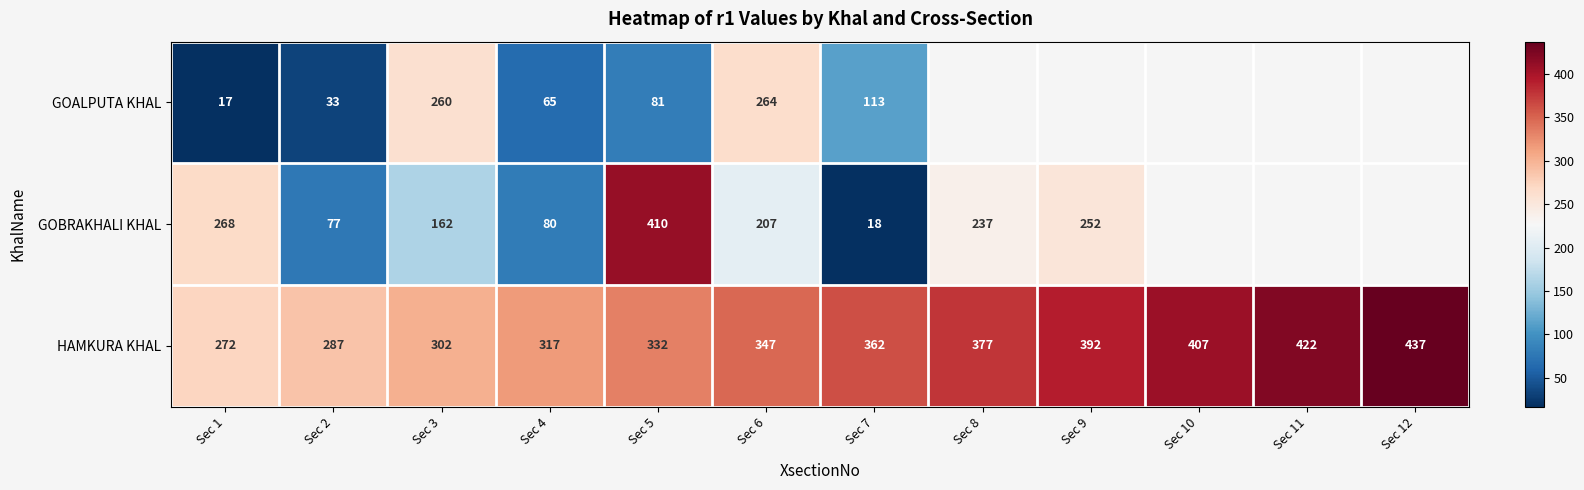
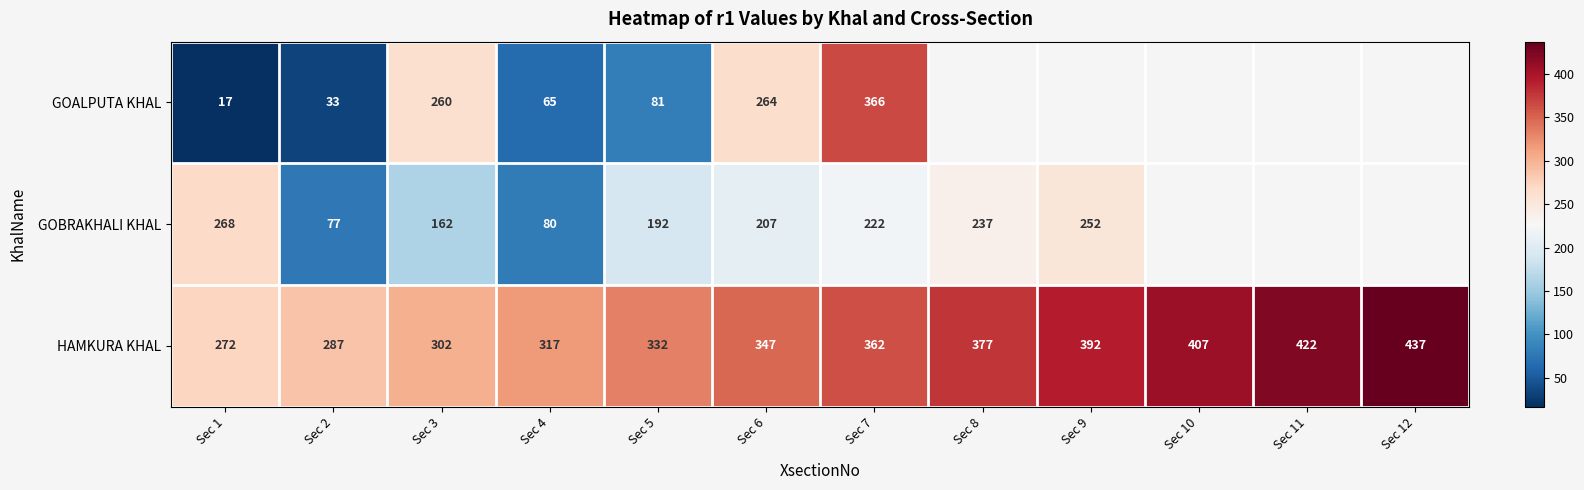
  {
    "GOALPUTA KHAL": {
      "Sec 1": 17,
      "Sec 2": 33,
      "Sec 3": 260,
      "Sec 4": 65,
      "Sec 5": 81,
      "Sec 6": 264,
-     "Sec 7": 113
+     "Sec 7": 366
    },
    "GOBRAKHALI KHAL": {
      "Sec 1": 268,
      "Sec 2": 77,
      "Sec 3": 162,
      "Sec 4": 80,
-     "Sec 5": 410,
+     "Sec 5": 192,
      "Sec 6": 207,
-     "Sec 7": 18,
+     "Sec 7": 222,
      "Sec 8": 237,
      "Sec 9": 252
    },
    "HAMKURA KHAL": {
      "Sec 1": 272,
      "Sec 2": 287,
      "Sec 3": 302,
      "Sec 4": 317,
      "Sec 5": 332,
      "Sec 6": 347,
      "Sec 7": 362,
      "Sec 8": 377,
      "Sec 9": 392,
      "Sec 10": 407,
      "Sec 11": 422,
      "Sec 12": 437
    }
  }
